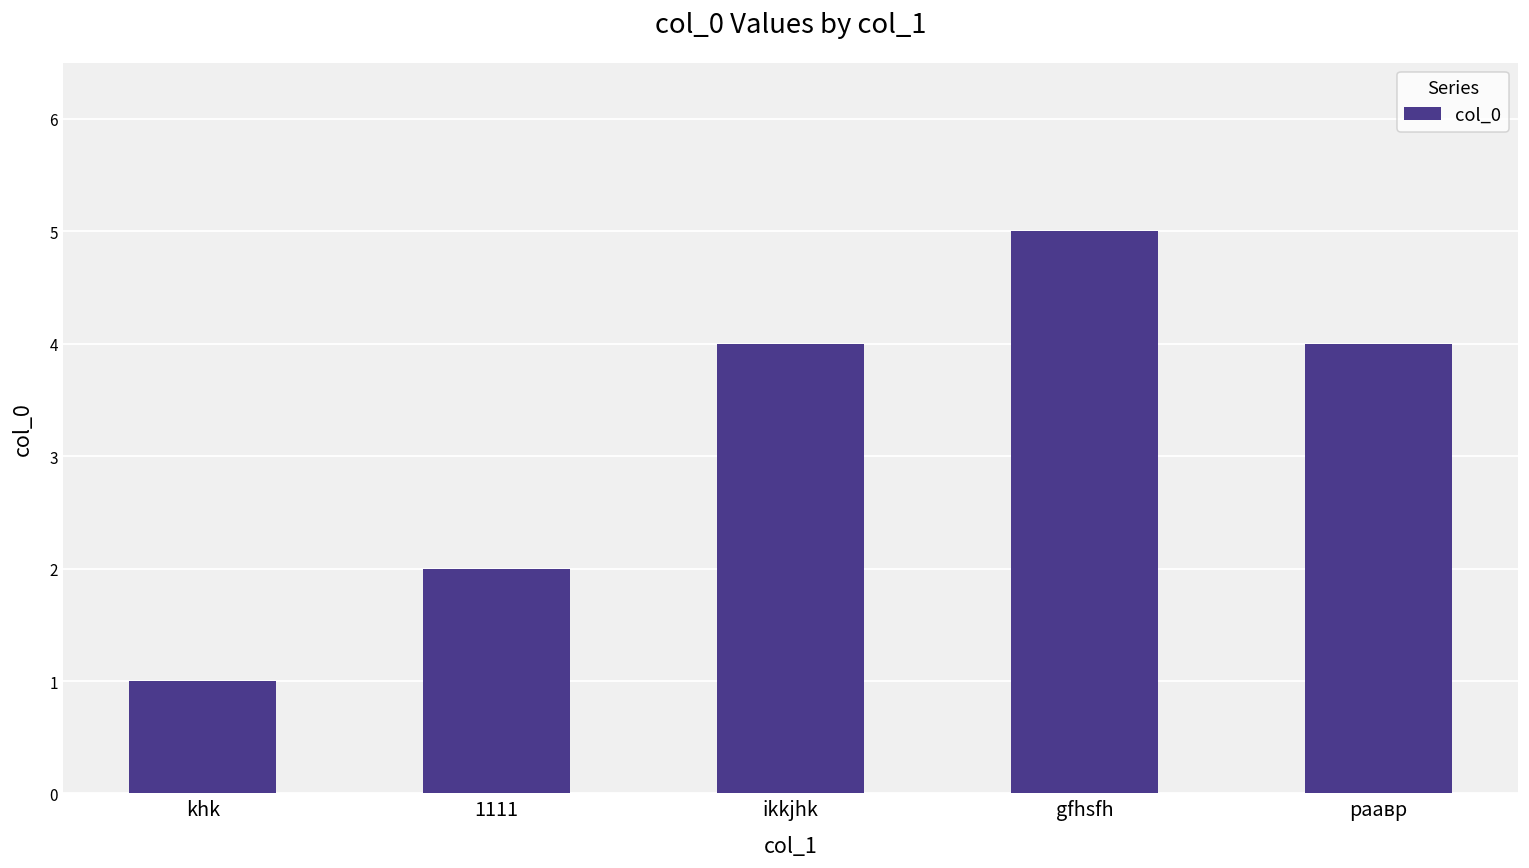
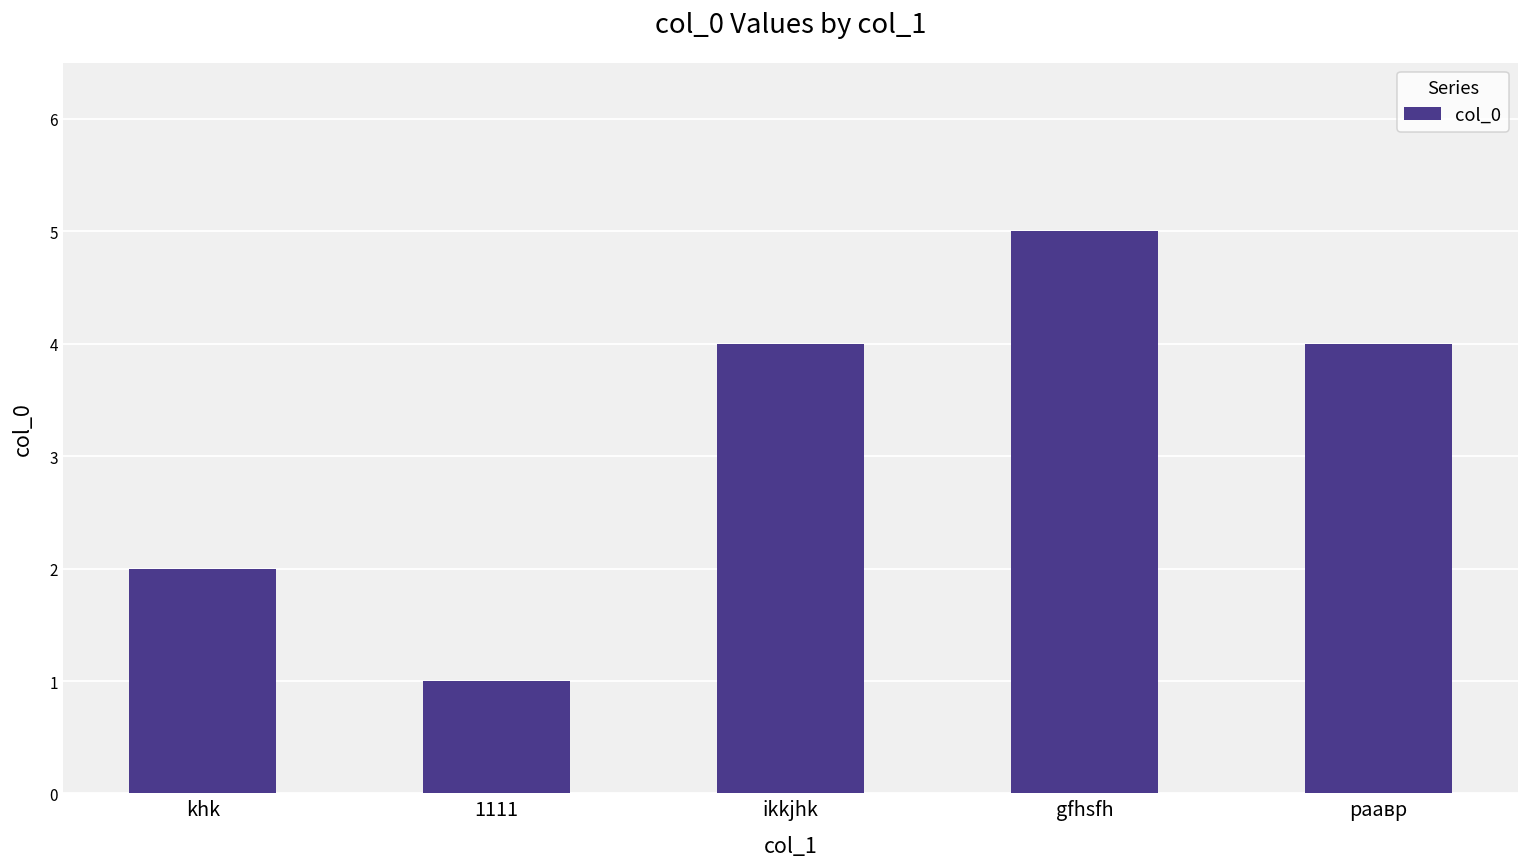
  {
-   "khk": 1,
-   "1111": 2,
+   "khk": 2,
+   "1111": 1,
    "ikkjhk": 4,
    "gfhsfh": 5,
    "раавр": 4
  }
